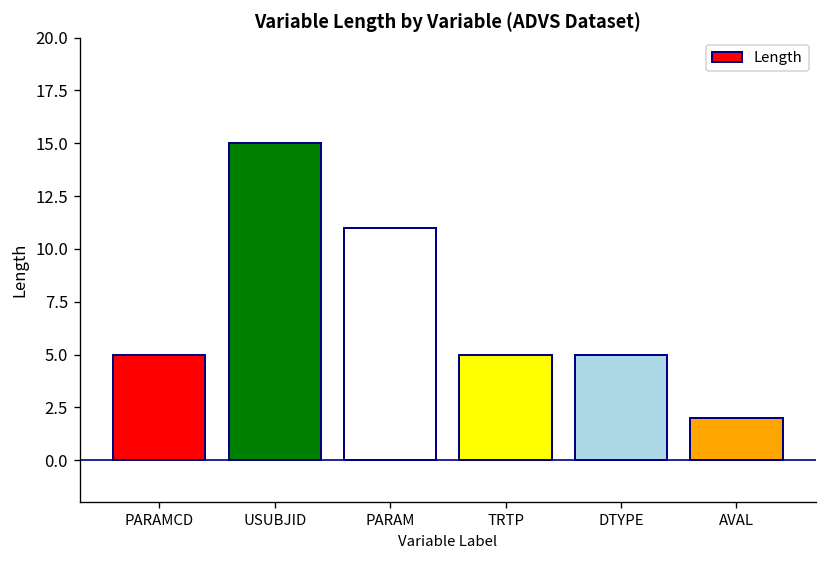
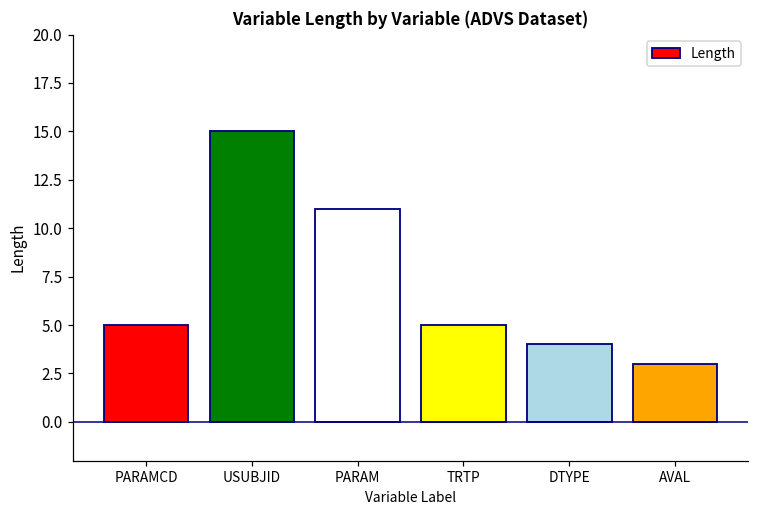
  {
    "PARAMCD": 5,
    "USUBJID": 15,
    "PARAM": 11,
    "TRTP": 5,
-   "DTYPE": 5,
-   "AVAL": 2
+   "DTYPE": 4,
+   "AVAL": 3
  }
